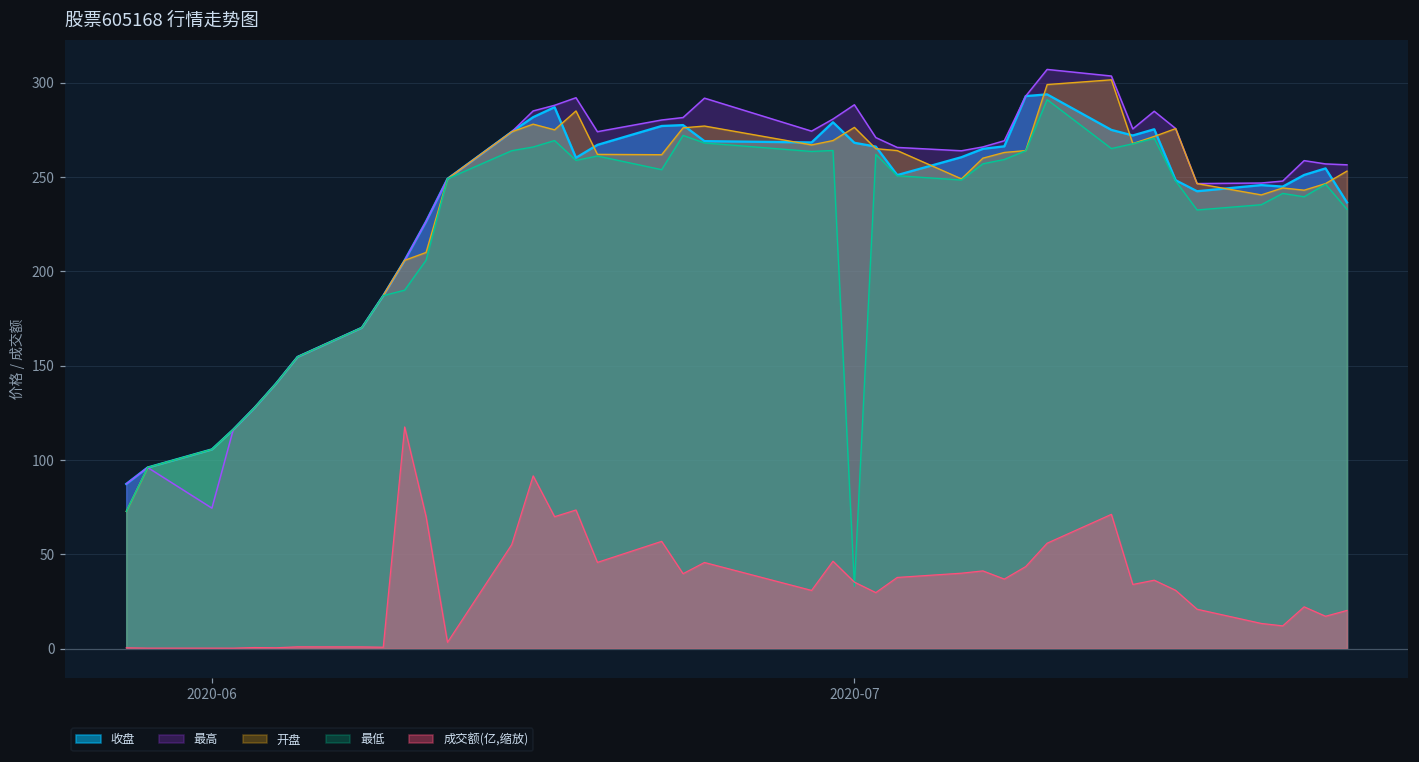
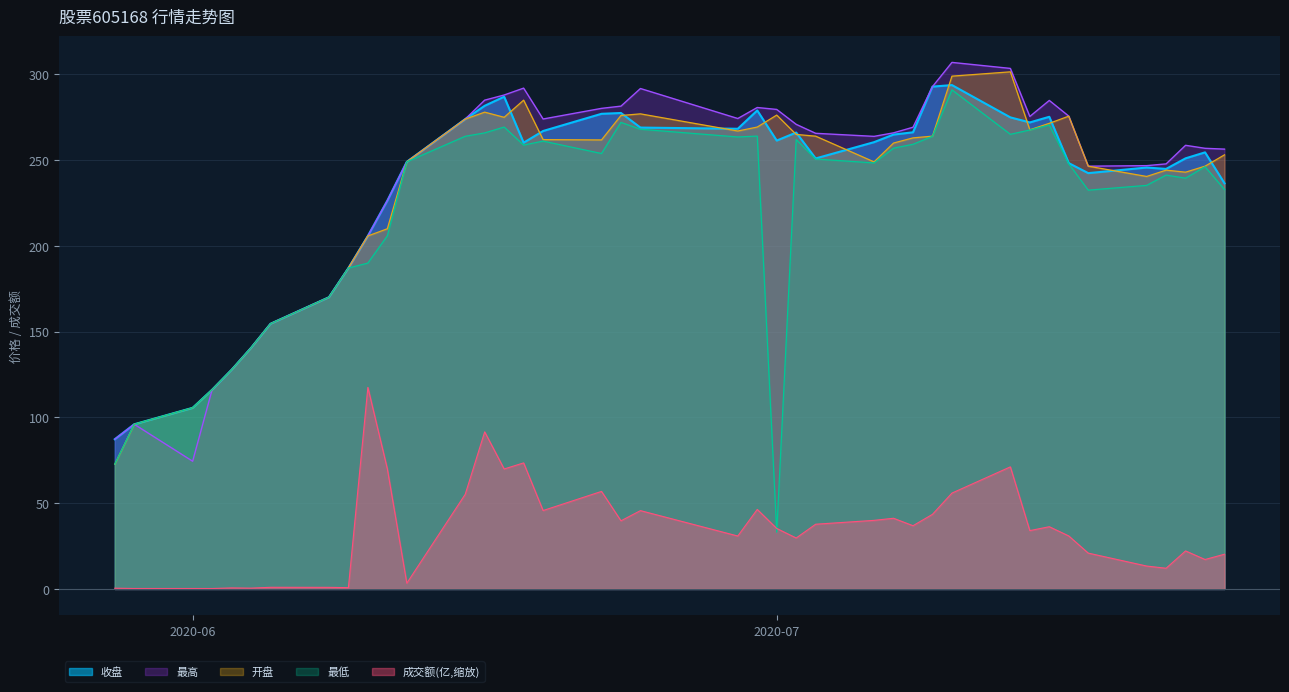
  {
    "收盘": {
-     "2020-07": 268
+     "2020-07": 261
    },
    "最高": {
      "2020-06": 74,
-     "2020-07": 288
+     "2020-07": 280
    },
    "开盘": {
      "2020-07": 276
    },
    "最低": {
      "2020-07": 33
    },
    "成交额(亿,缩放)": {
      "2020-06": 0,
      "2020-07": 35
    }
  }
